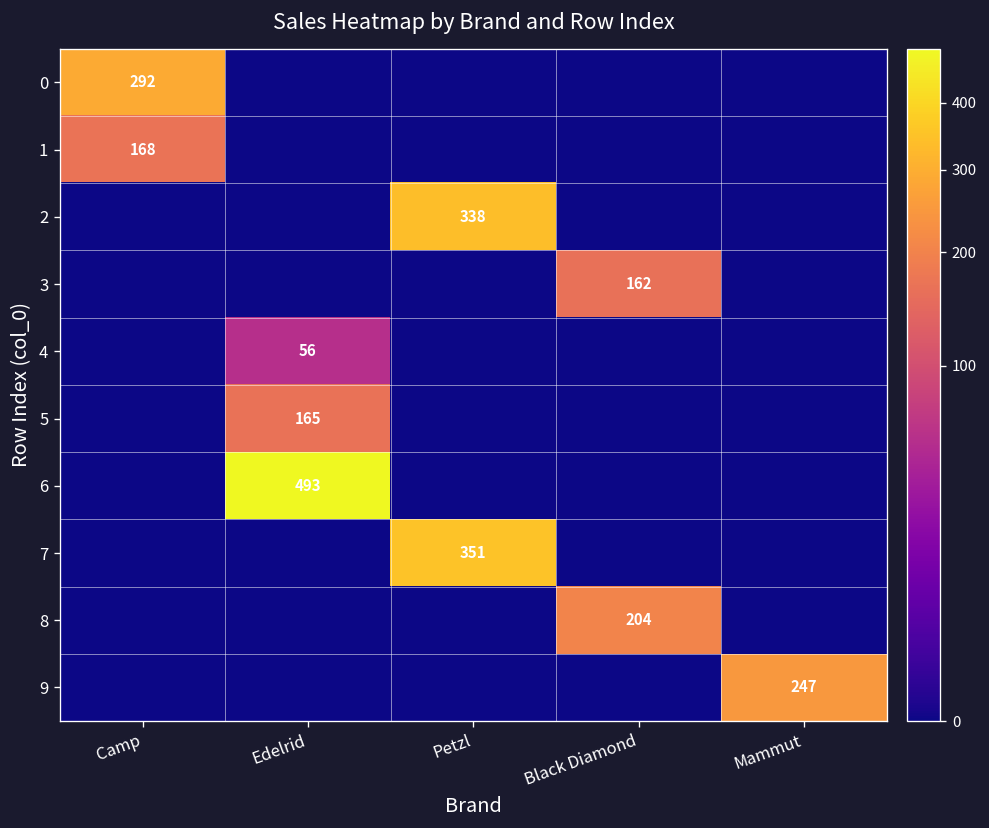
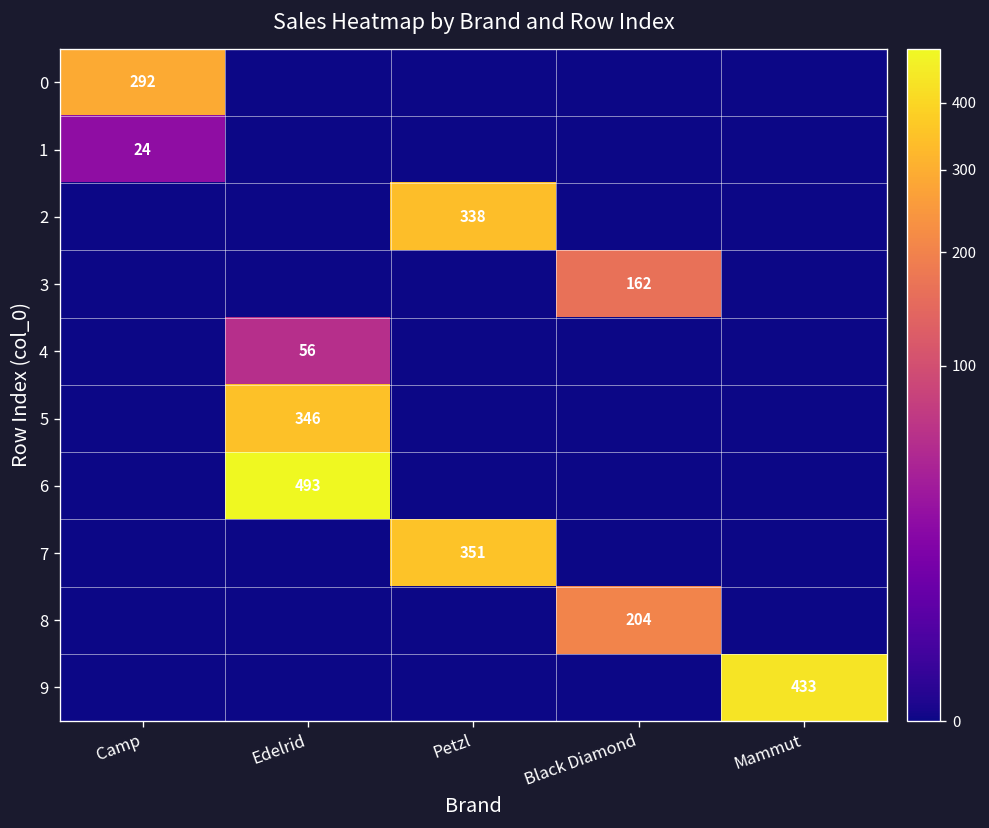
  {
    "0": {
      "Camp": 292
    },
    "1": {
-     "Camp": 168
+     "Camp": 24
    },
    "2": {
      "Petzl": 338
    },
    "3": {
      "Black Diamond": 162
    },
    "4": {
      "Edelrid": 56
    },
    "5": {
-     "Edelrid": 165
+     "Edelrid": 346
    },
    "6": {
      "Edelrid": 493
    },
    "7": {
      "Petzl": 351
    },
    "8": {
      "Black Diamond": 204
    },
    "9": {
-     "Mammut": 247
+     "Mammut": 433
    }
  }
